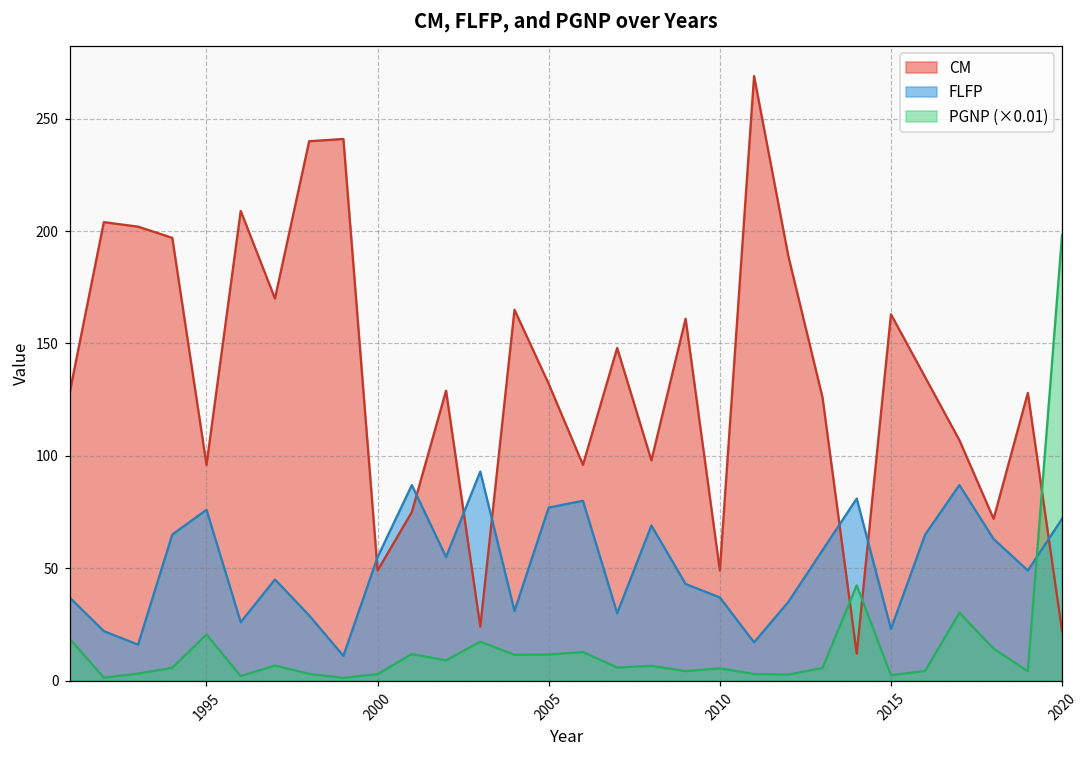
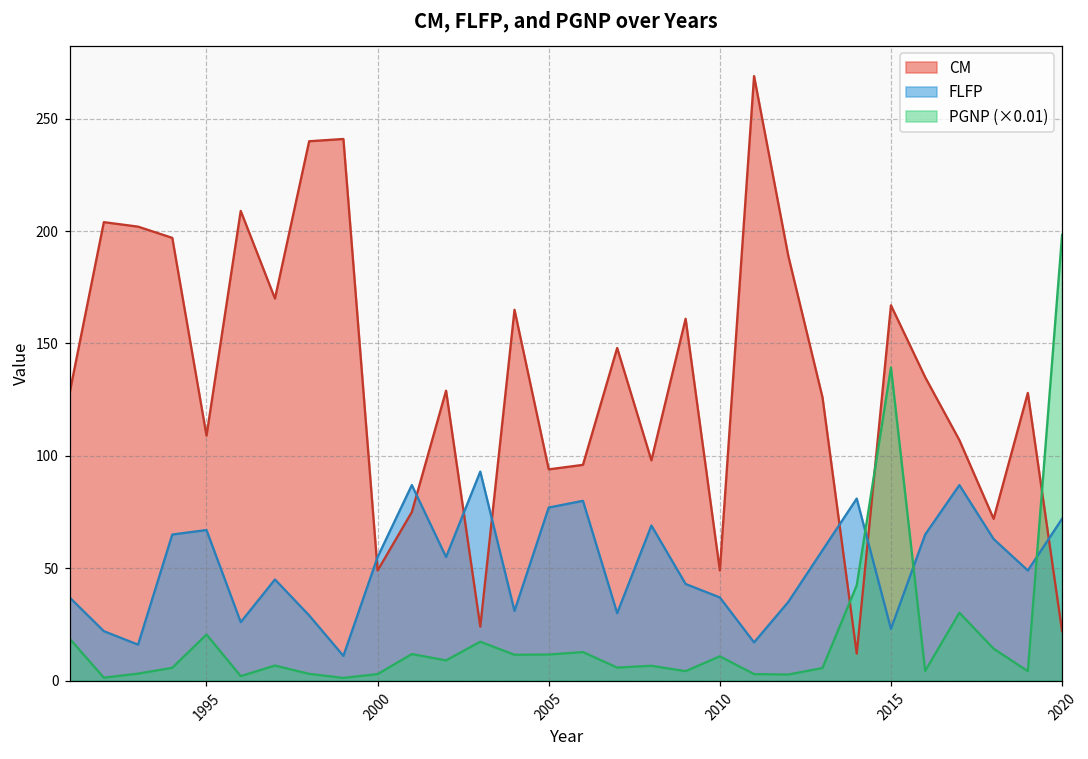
  {
    "CM": {
-     "1995": 96,
+     "1995": 109,
      "2000": 49,
-     "2005": 132,
+     "2005": 94,
      "2010": 49,
-     "2015": 163,
+     "2015": 167,
      "2020": 22
    },
    "FLFP": {
-     "1995": 76,
+     "1995": 67,
      "2000": 55,
      "2005": 77,
      "2010": 37,
      "2015": 23,
      "2020": 72
    },
    "PGNP (×0.01)": {
      "1995": 21,
      "2000": 3,
      "2005": 12,
-     "2010": 5,
-     "2015": 2,
+     "2010": 11,
+     "2015": 139,
      "2020": 198
    }
  }
